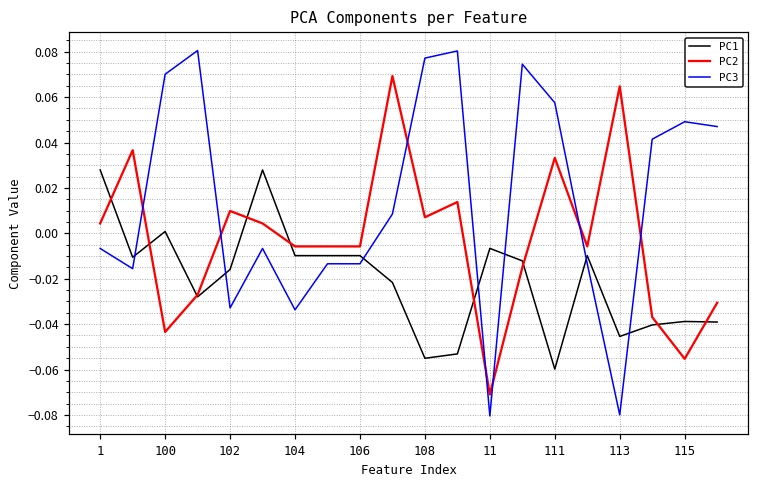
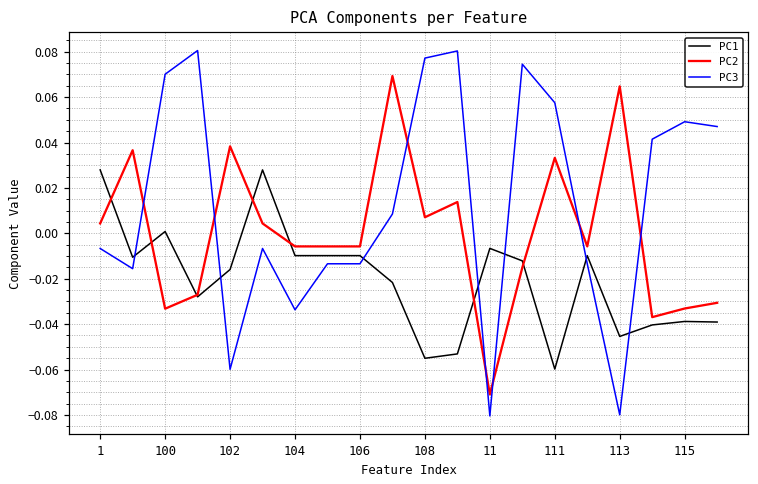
  {
    "PC1": {
      "100": 0.001,
      "102": -0.016,
      "104": -0.010,
      "106": -0.010,
      "108": -0.055,
      "111": -0.060,
      "113": -0.045,
      "115": -0.039
    },
    "PC2": {
-     "100": -0.043,
-     "102": 0.010,
+     "100": -0.033,
+     "102": 0.038,
      "104": -0.006,
      "106": -0.006,
      "108": 0.007,
      "111": 0.033,
      "113": 0.065,
-     "115": -0.055
+     "115": -0.033
    },
    "PC3": {
      "100": 0.070,
-     "102": -0.033,
+     "102": -0.060,
      "104": -0.034,
      "106": -0.013,
      "108": 0.077,
      "111": 0.058,
      "113": -0.080,
      "115": 0.049
    }
  }
